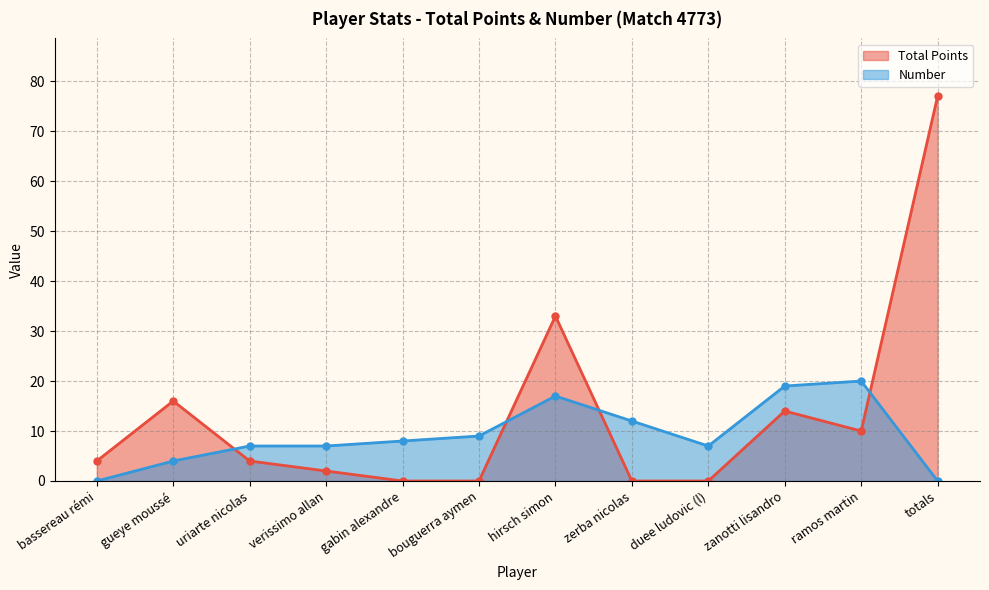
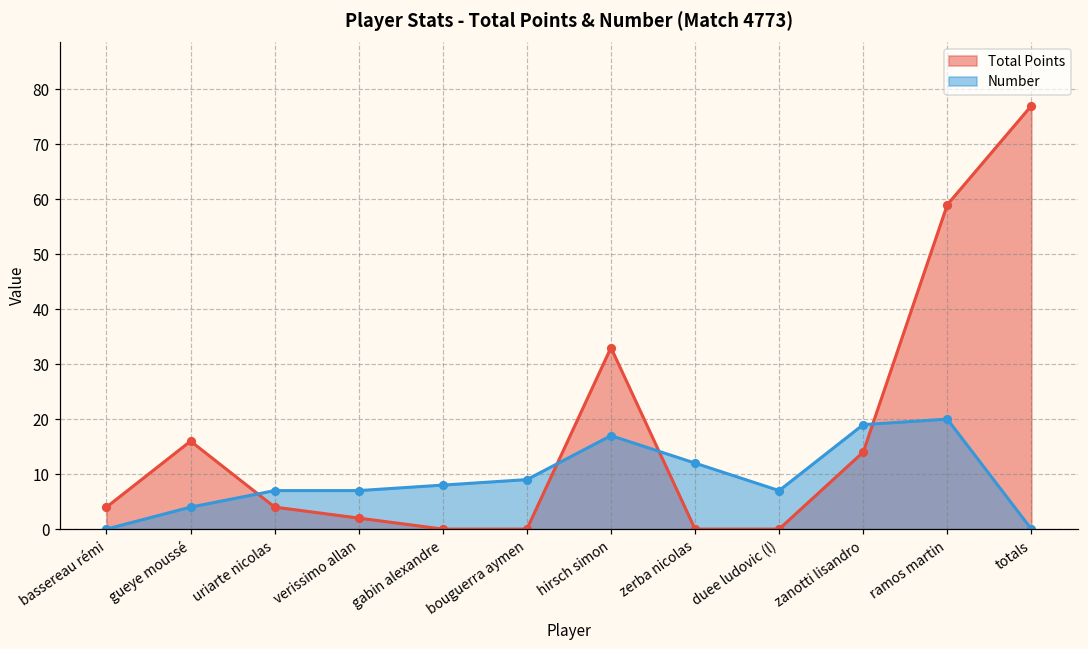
  {
    "Total Points": {
      "bassereau rémi": 4,
      "gueye moussé": 16,
      "uriarte nicolas": 4,
      "verissimo allan": 2,
      "gabin alexandre": 0,
      "bouguerra aymen": 0,
      "hirsch simon": 33,
      "zerba nicolas": 0,
      "duee ludovic (l)": 0,
      "zanotti lisandro": 14,
-     "ramos martin": 10,
+     "ramos martin": 59,
      "totals": 77
    },
    "Number": {
      "bassereau rémi": 0,
      "gueye moussé": 4,
      "uriarte nicolas": 7,
      "verissimo allan": 7,
      "gabin alexandre": 8,
      "bouguerra aymen": 9,
      "hirsch simon": 17,
      "zerba nicolas": 12,
      "duee ludovic (l)": 7,
      "zanotti lisandro": 19,
      "ramos martin": 20,
      "totals": 0
    }
  }
